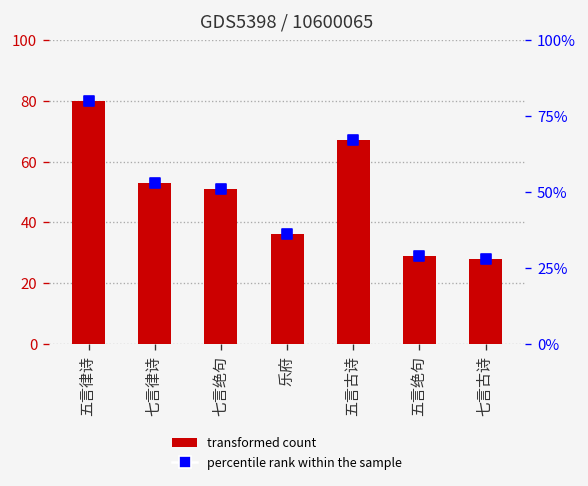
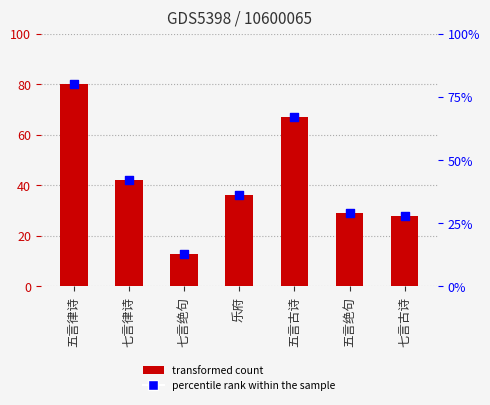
  {
    "五言律诗": 80,
-   "七言律诗": 53,
-   "七言绝句": 51,
+   "七言律诗": 42,
+   "七言绝句": 13,
    "乐府": 36,
    "五言古诗": 67,
    "五言绝句": 29,
    "七言古诗": 28
  }
